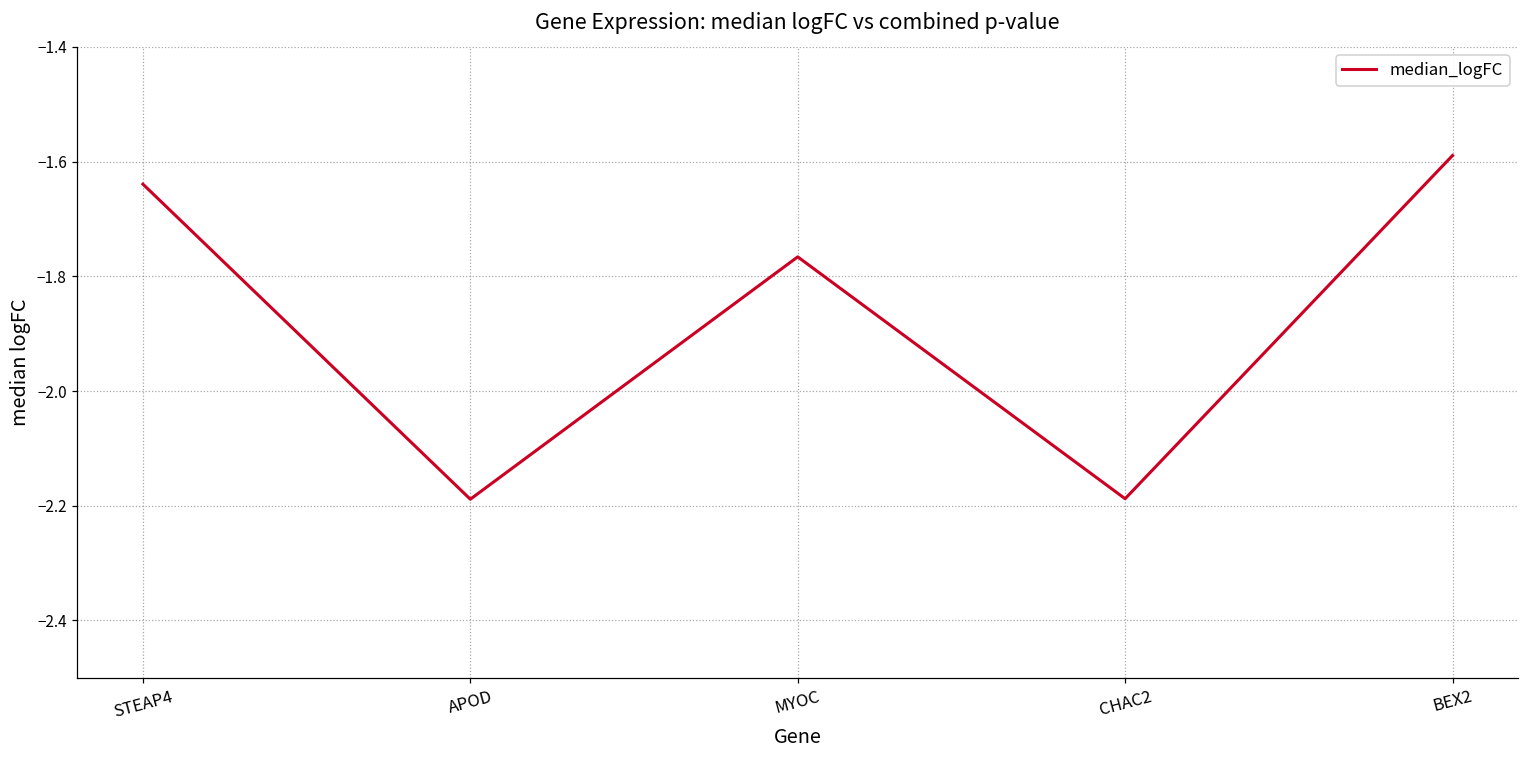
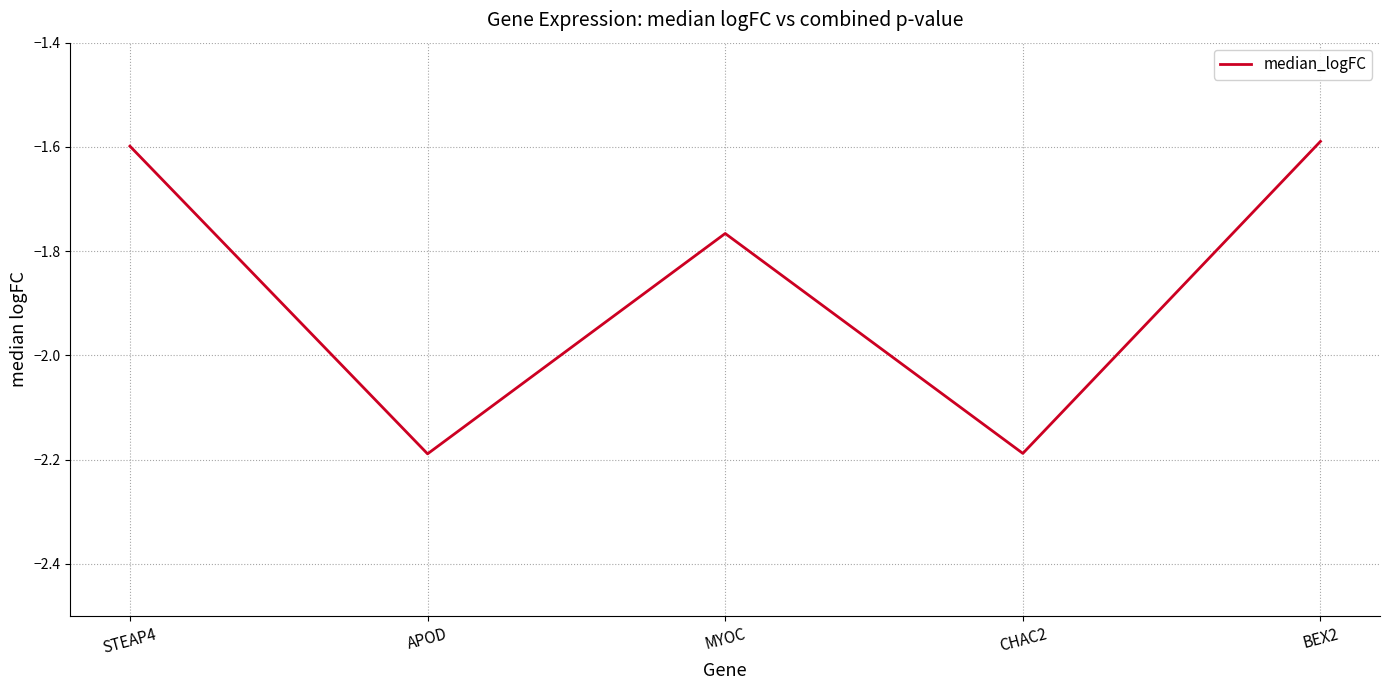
  {
-   "STEAP4": -1.64,
+   "STEAP4": -1.60,
    "APOD": -2.19,
    "MYOC": -1.77,
    "CHAC2": -2.19,
    "BEX2": -1.59
  }
